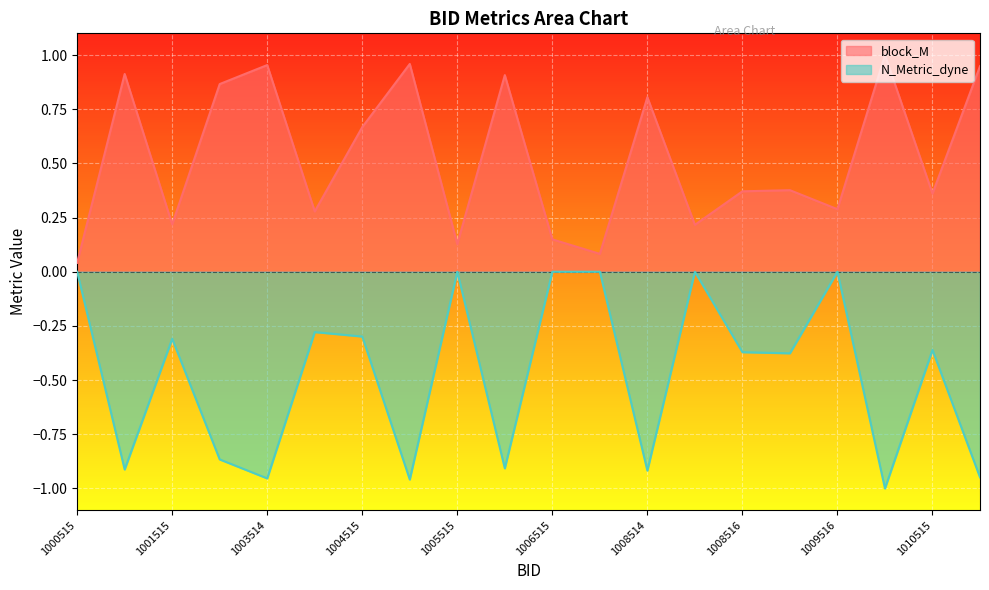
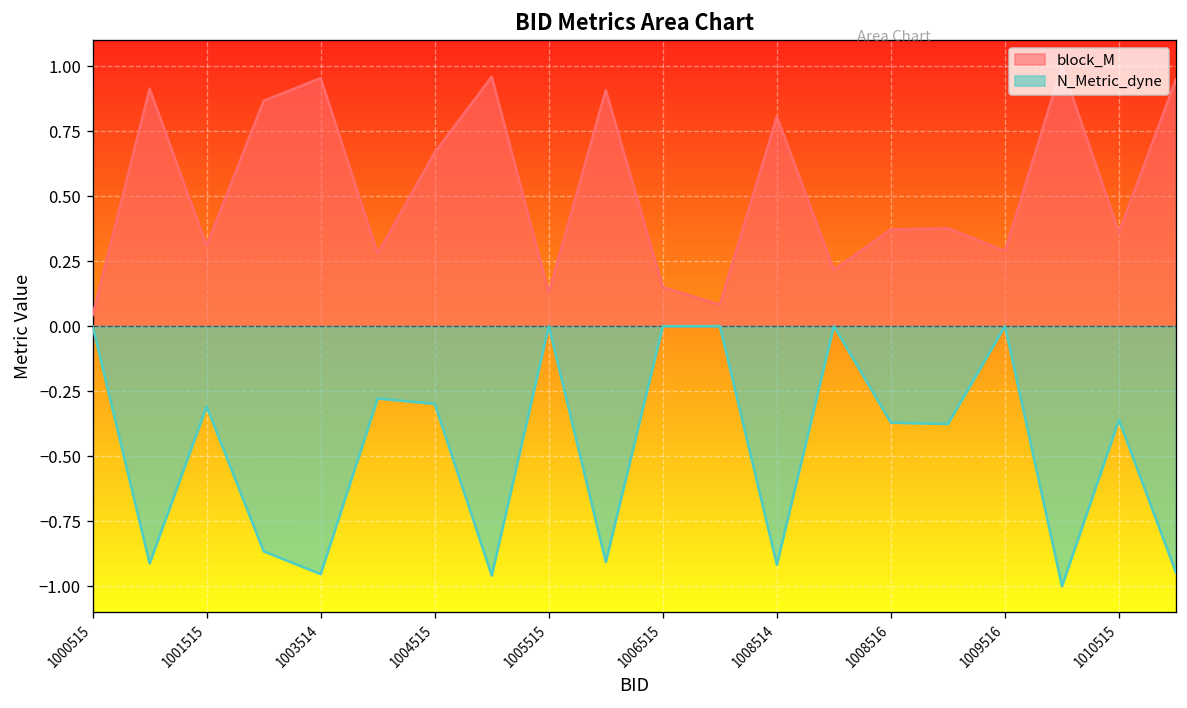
  {
    "block_M": {
      "1000515": 0.04,
-     "1001515": 0.22,
+     "1001515": 0.31,
      "1003514": 0.95,
      "1004515": 0.67,
      "1005515": 0.13,
      "1006515": 0.15,
      "1008514": 0.81,
      "1008516": 0.37,
      "1009516": 0.29,
      "1010515": 0.36
    }
  }
